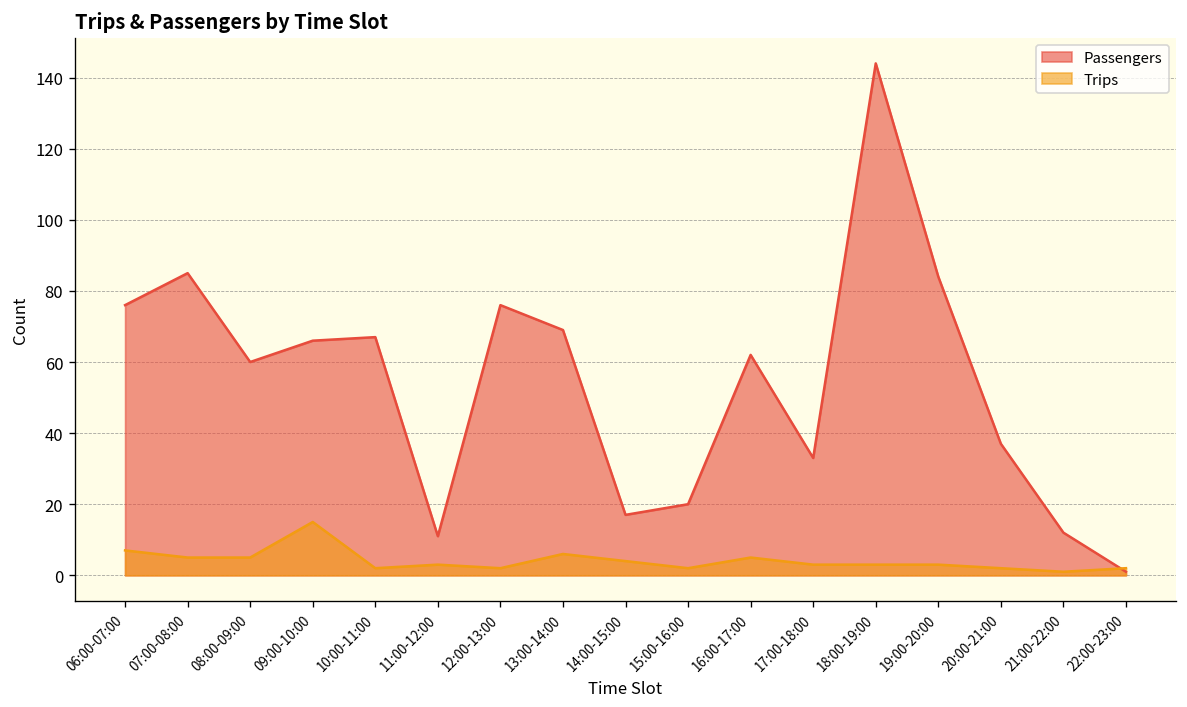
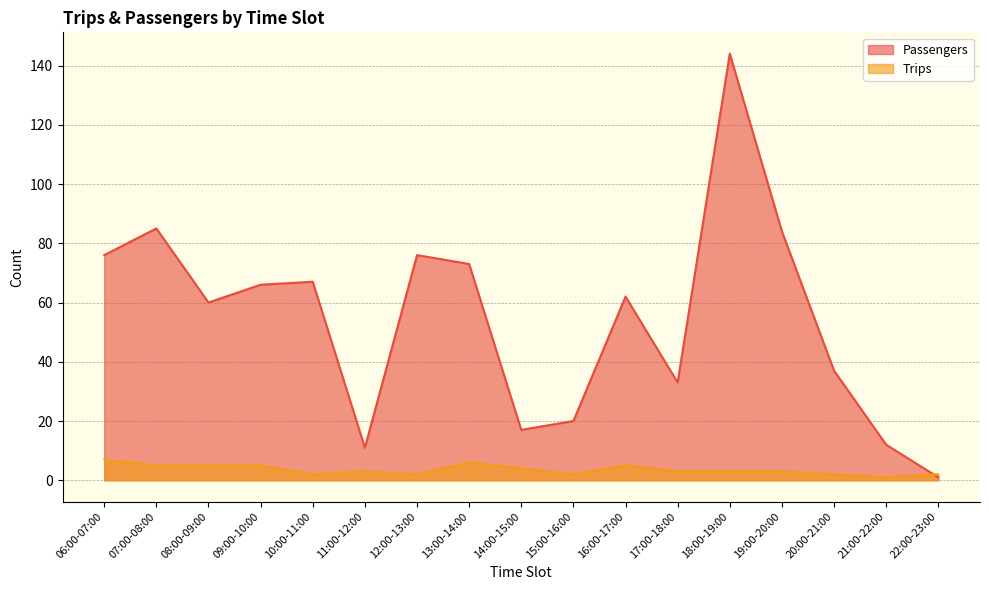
  {
    "Passengers": {
      "06:00-07:00": 76,
      "07:00-08:00": 85,
      "08:00-09:00": 60,
      "09:00-10:00": 66,
      "10:00-11:00": 67,
      "11:00-12:00": 11,
      "12:00-13:00": 76,
-     "13:00-14:00": 69,
+     "13:00-14:00": 73,
      "14:00-15:00": 17,
      "15:00-16:00": 20,
      "16:00-17:00": 62,
      "17:00-18:00": 33,
      "18:00-19:00": 144,
      "19:00-20:00": 84,
      "20:00-21:00": 37,
      "21:00-22:00": 12,
      "22:00-23:00": 1
    },
    "Trips": {
      "06:00-07:00": 7,
      "07:00-08:00": 5,
      "08:00-09:00": 5,
-     "09:00-10:00": 15,
+     "09:00-10:00": 5,
      "10:00-11:00": 2,
      "11:00-12:00": 3,
      "12:00-13:00": 2,
      "13:00-14:00": 6,
      "14:00-15:00": 4,
      "15:00-16:00": 2,
      "16:00-17:00": 5,
      "17:00-18:00": 3,
      "18:00-19:00": 3,
      "19:00-20:00": 3,
      "20:00-21:00": 2,
      "21:00-22:00": 1,
      "22:00-23:00": 2
    }
  }
